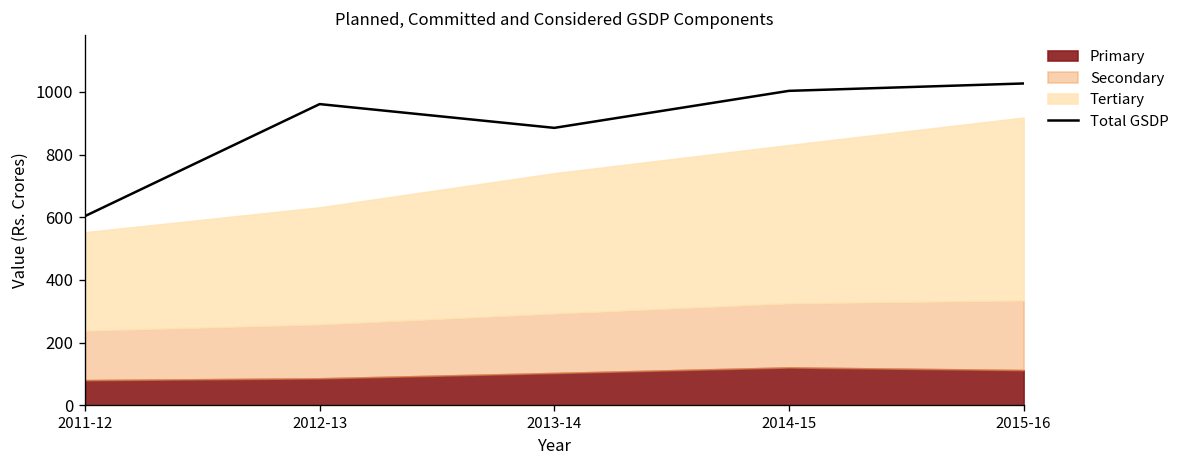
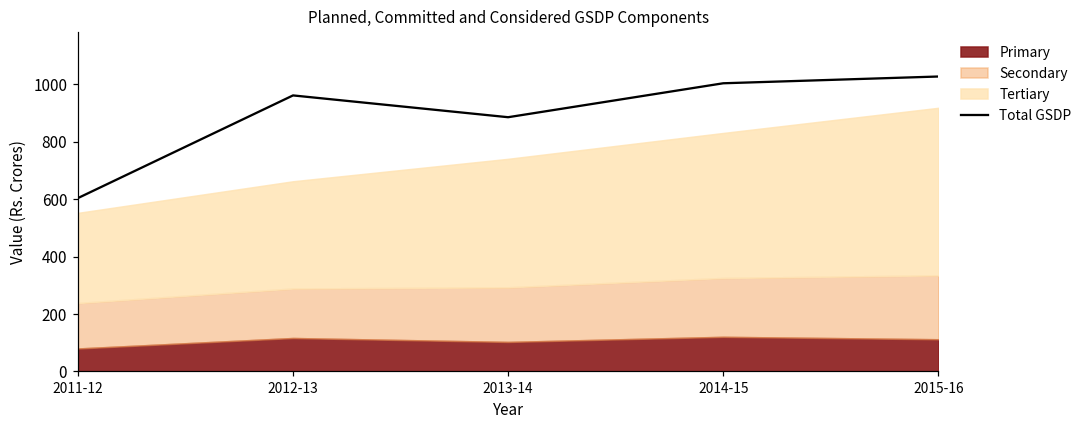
  {
    "Total GSDP": {
      "2011-12": 600,
      "2012-13": 960,
      "2013-14": 890,
      "2014-15": 1000,
      "2015-16": 1030
    },
    "Primary": {
      "2011-12": 80,
-     "2012-13": 90,
+     "2012-13": 120,
      "2013-14": 100,
      "2014-15": 120,
      "2015-16": 110
    }
  }
